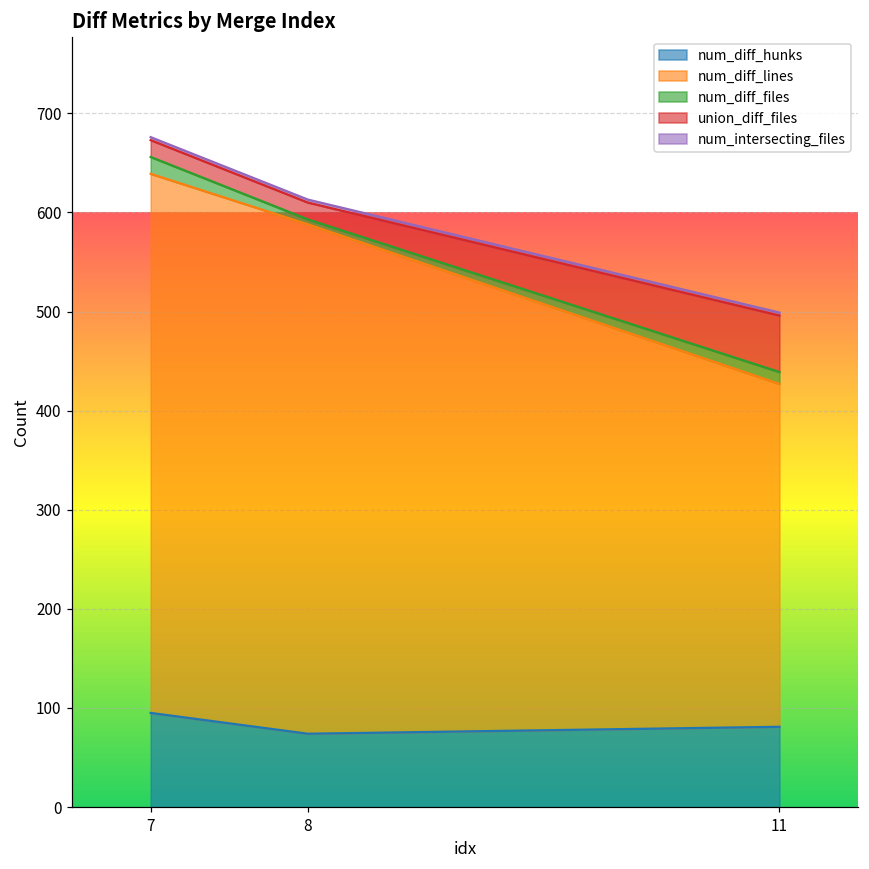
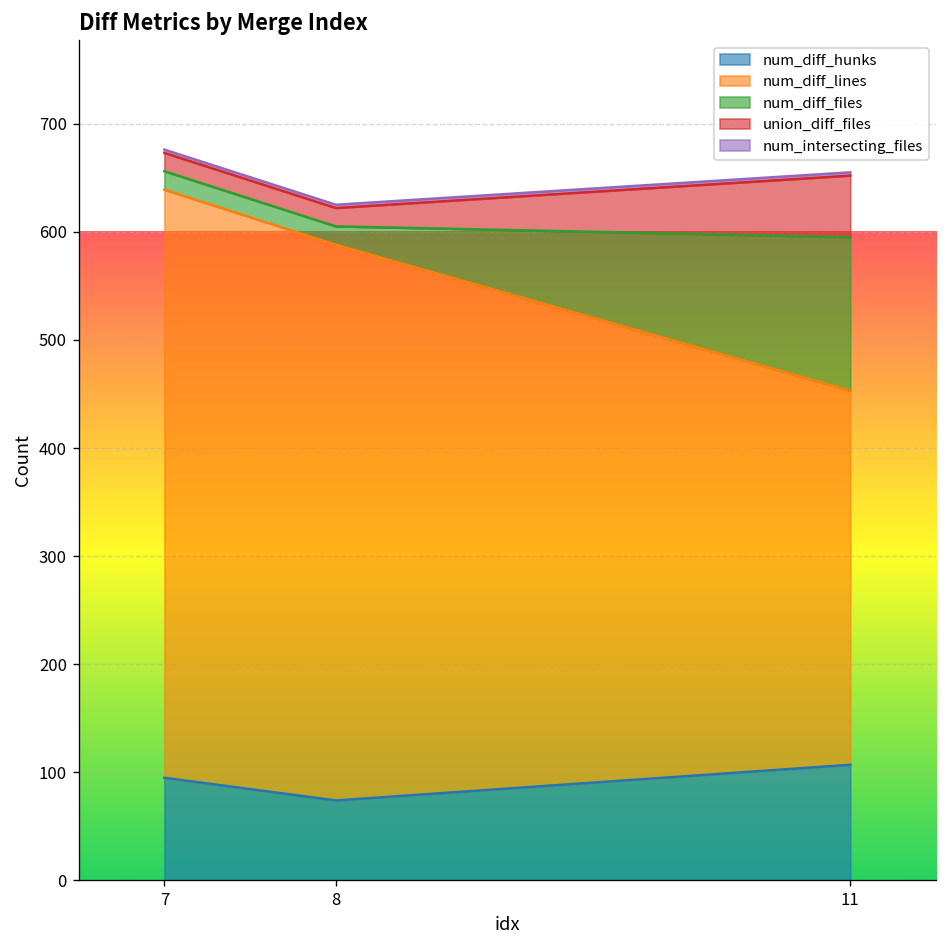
  {
    "num_diff_hunks": {
      "7": 100,
      "8": 70,
-     "11": 80
+     "11": 110
    },
    "num_diff_lines": {
      "7": 540,
      "8": 510,
      "11": 350
    },
    "num_diff_files": {
      "7": 20,
-     "8": 10,
-     "11": 10
+     "8": 20,
+     "11": 140
    },
    "union_diff_files": {
      "7": 20,
      "8": 20,
      "11": 60
    },
    "num_intersecting_files": {
      "7": 0,
      "8": 0,
      "11": 0
    }
  }
